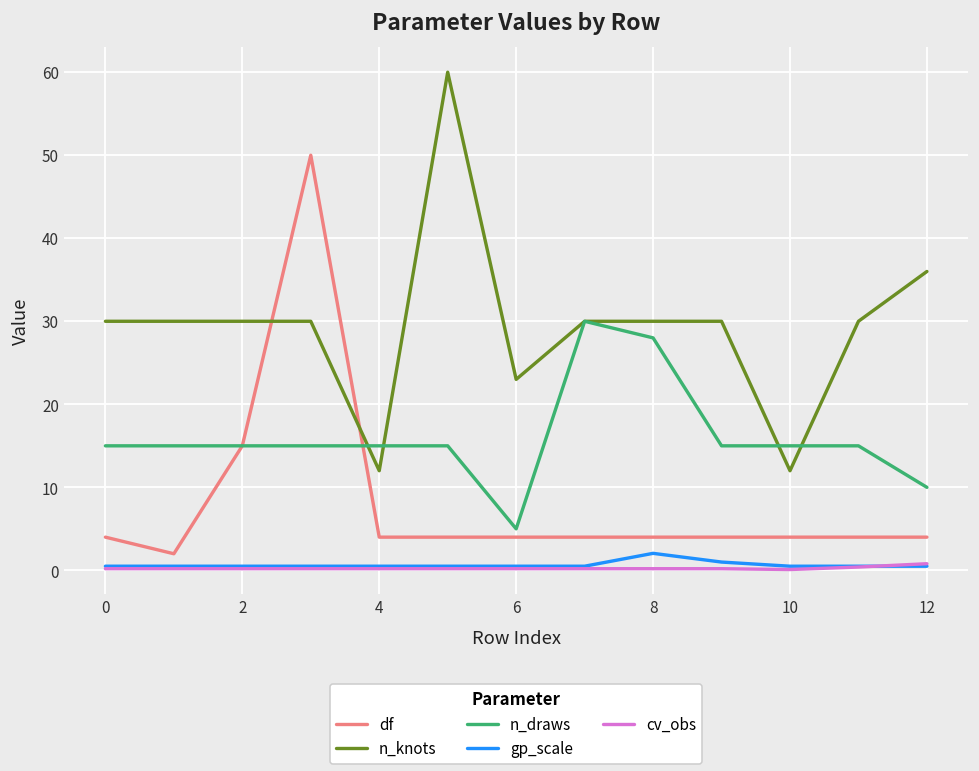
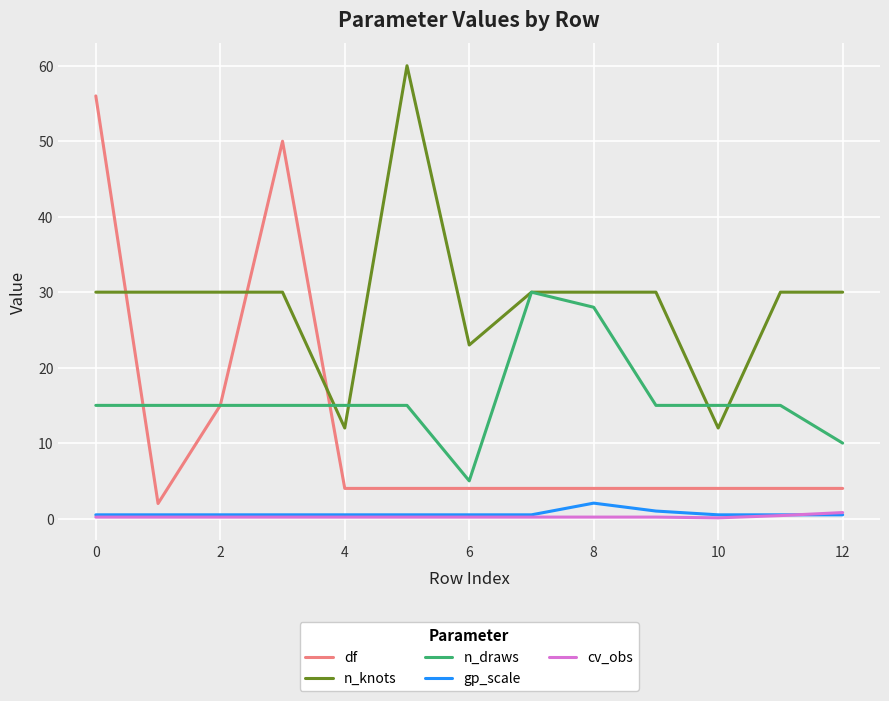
  {
    "df": {
-     "0": 4,
+     "0": 56,
      "4": 4,
      "6": 4,
      "8": 4,
      "10": 4,
      "12": 4
    },
    "n_knots": {
      "0": 30,
      "2": 30,
      "4": 12,
      "6": 23,
      "8": 30,
      "10": 12,
-     "12": 36
+     "12": 30
    },
    "n_draws": {
      "0": 15,
      "4": 15,
      "6": 5,
      "8": 28,
      "10": 15,
      "12": 10
    },
    "gp_scale": {
      "8": 2,
      "10": 1
    },
    "cv_obs": {
      "8": 0,
      "10": 0
    }
  }
